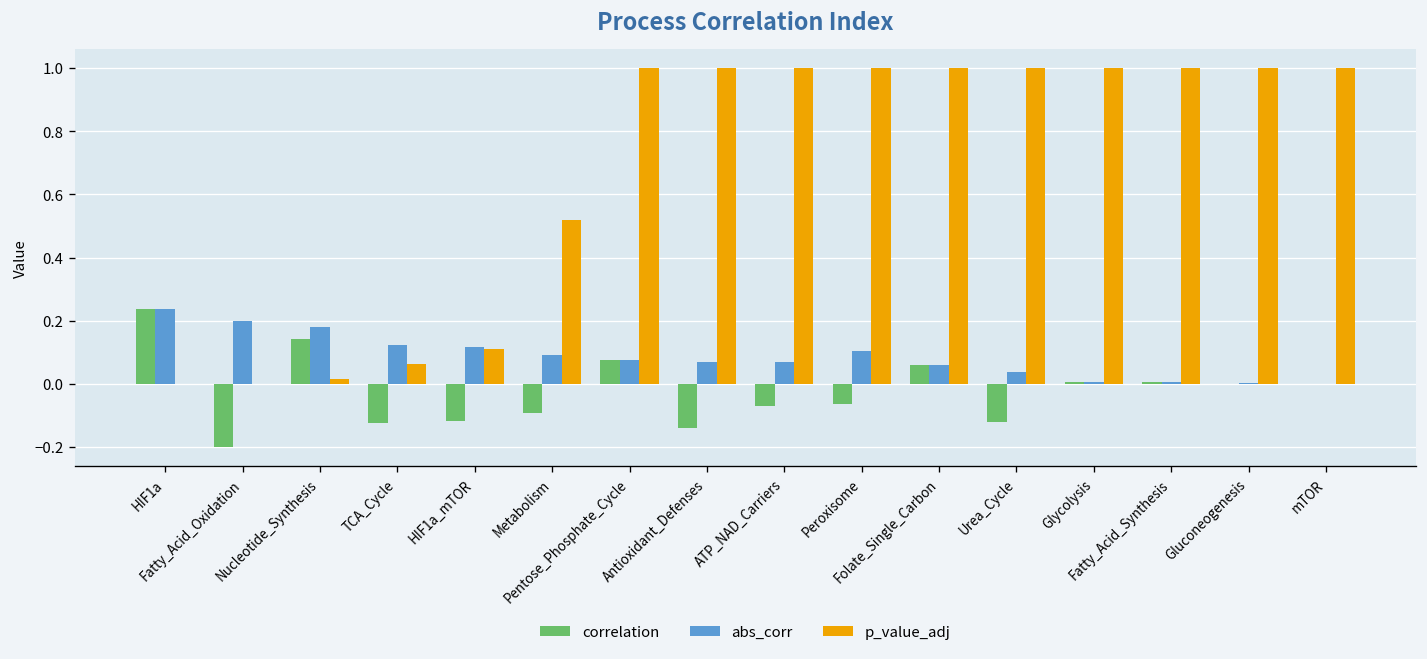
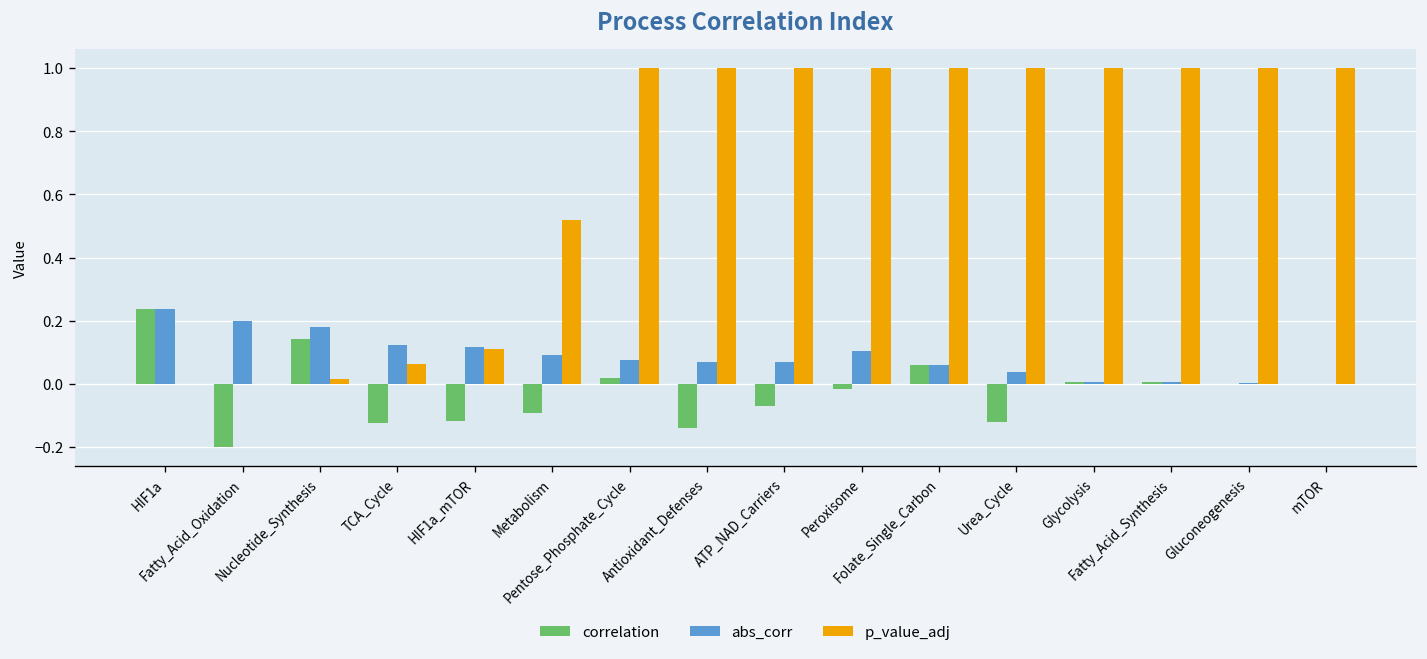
  {
    "correlation": {
      "HIF1a": 0.24,
      "Fatty_Acid_Oxidation": -0.20,
      "Nucleotide_Synthesis": 0.14,
      "TCA_Cycle": -0.12,
      "HIF1a_mTOR": -0.12,
      "Metabolism": -0.09,
-     "Pentose_Phosphate_Cycle": 0.07,
+     "Pentose_Phosphate_Cycle": 0.02,
      "Antioxidant_Defenses": -0.14,
      "ATP_NAD_Carriers": -0.07,
-     "Peroxisome": -0.07,
+     "Peroxisome": -0.02,
      "Folate_Single_Carbon": 0.06,
      "Urea_Cycle": -0.12
    },
    "abs_corr": {
      "HIF1a": 0.24,
      "Fatty_Acid_Oxidation": 0.20,
      "Nucleotide_Synthesis": 0.18,
      "TCA_Cycle": 0.12,
      "HIF1a_mTOR": 0.12,
      "Metabolism": 0.09,
      "Pentose_Phosphate_Cycle": 0.07,
      "Antioxidant_Defenses": 0.07,
      "ATP_NAD_Carriers": 0.07,
      "Peroxisome": 0.10,
      "Folate_Single_Carbon": 0.06,
      "Urea_Cycle": 0.04
    },
    "p_value_adj": {
      "Nucleotide_Synthesis": 0.02,
      "TCA_Cycle": 0.06,
      "HIF1a_mTOR": 0.11,
      "Metabolism": 0.52,
      "Pentose_Phosphate_Cycle": 1.00,
      "Antioxidant_Defenses": 1.00,
      "ATP_NAD_Carriers": 1.00,
      "Peroxisome": 1.00,
      "Folate_Single_Carbon": 1.00,
      "Urea_Cycle": 1.00,
      "Glycolysis": 1.00,
      "Fatty_Acid_Synthesis": 1.00,
      "Gluconeogenesis": 1.00,
      "mTOR": 1.00
    }
  }
